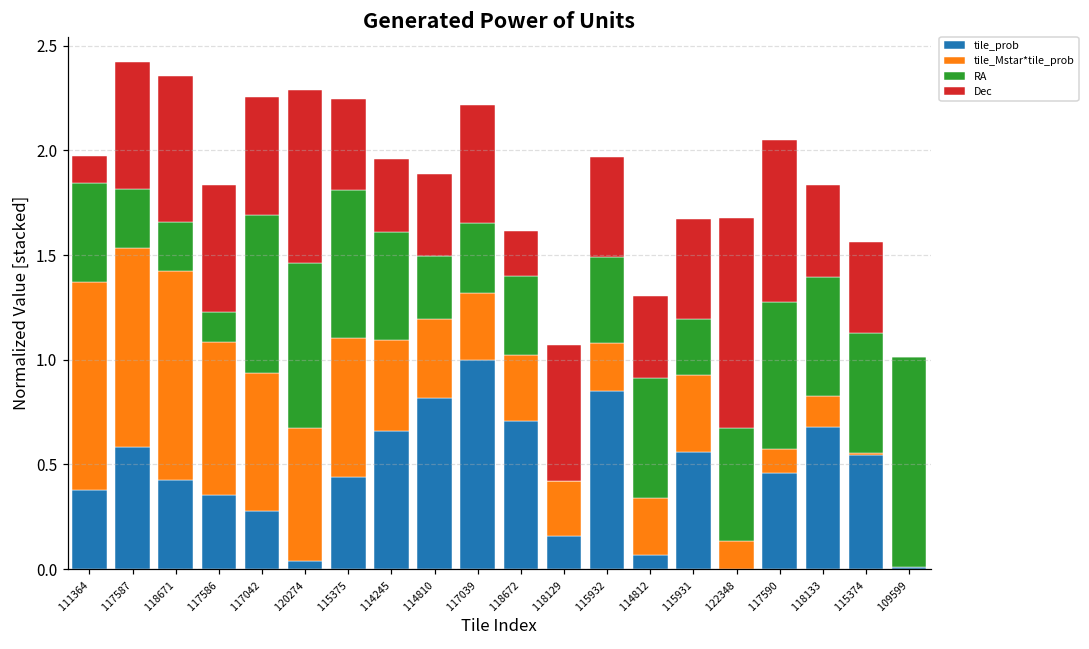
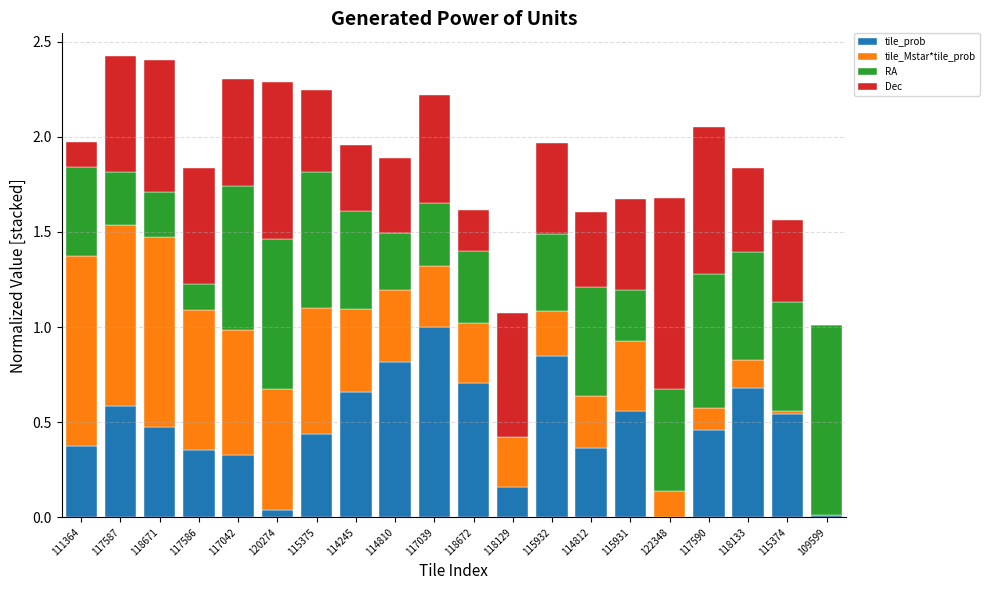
  {
    "tile_prob": {
      "111364": 0.38,
      "117587": 0.58,
-     "118671": 0.42,
+     "118671": 0.48,
      "117586": 0.35,
-     "117042": 0.28,
+     "117042": 0.33,
      "120274": 0.04,
      "115375": 0.44,
      "114245": 0.66,
      "114810": 0.82,
      "117039": 1.00,
      "118672": 0.71,
      "118129": 0.16,
      "115932": 0.85,
-     "114812": 0.07,
+     "114812": 0.37,
      "115931": 0.56,
      "122348": 0.00,
      "117590": 0.46,
      "118133": 0.68,
      "115374": 0.55
    },
    "tile_Mstar*tile_prob": {
      "111364": 1.00,
      "117587": 0.95,
      "118671": 1.00,
      "117586": 0.73,
      "117042": 0.66,
      "120274": 0.64,
      "115375": 0.66,
      "114245": 0.43,
      "114810": 0.38,
      "117039": 0.32,
      "118672": 0.32,
      "118129": 0.26,
      "115932": 0.23,
      "114812": 0.27,
      "115931": 0.37,
      "122348": 0.14,
      "117590": 0.11,
      "118133": 0.15,
      "109599": 0.00
    },
    "RA": {
      "111364": 0.47,
      "117587": 0.28,
      "118671": 0.23,
      "117586": 0.14,
      "117042": 0.75,
      "120274": 0.79,
      "115375": 0.71,
      "114245": 0.52,
      "114810": 0.30,
      "117039": 0.33,
      "118672": 0.38,
      "118129": 0.00,
      "115932": 0.41,
      "114812": 0.57,
      "115931": 0.27,
      "122348": 0.54,
      "117590": 0.70,
      "118133": 0.57,
      "115374": 0.57,
      "109599": 1.00
    },
    "Dec": {
      "111364": 0.13,
      "117587": 0.61,
      "118671": 0.70,
      "117586": 0.61,
      "117042": 0.57,
      "120274": 0.83,
      "115375": 0.43,
      "114245": 0.35,
      "114810": 0.39,
      "117039": 0.57,
      "118672": 0.21,
      "118129": 0.65,
      "115932": 0.48,
      "114812": 0.39,
      "115931": 0.48,
      "122348": 1.00,
      "117590": 0.77,
      "118133": 0.44,
      "115374": 0.43,
      "109599": 0.00
    }
  }
